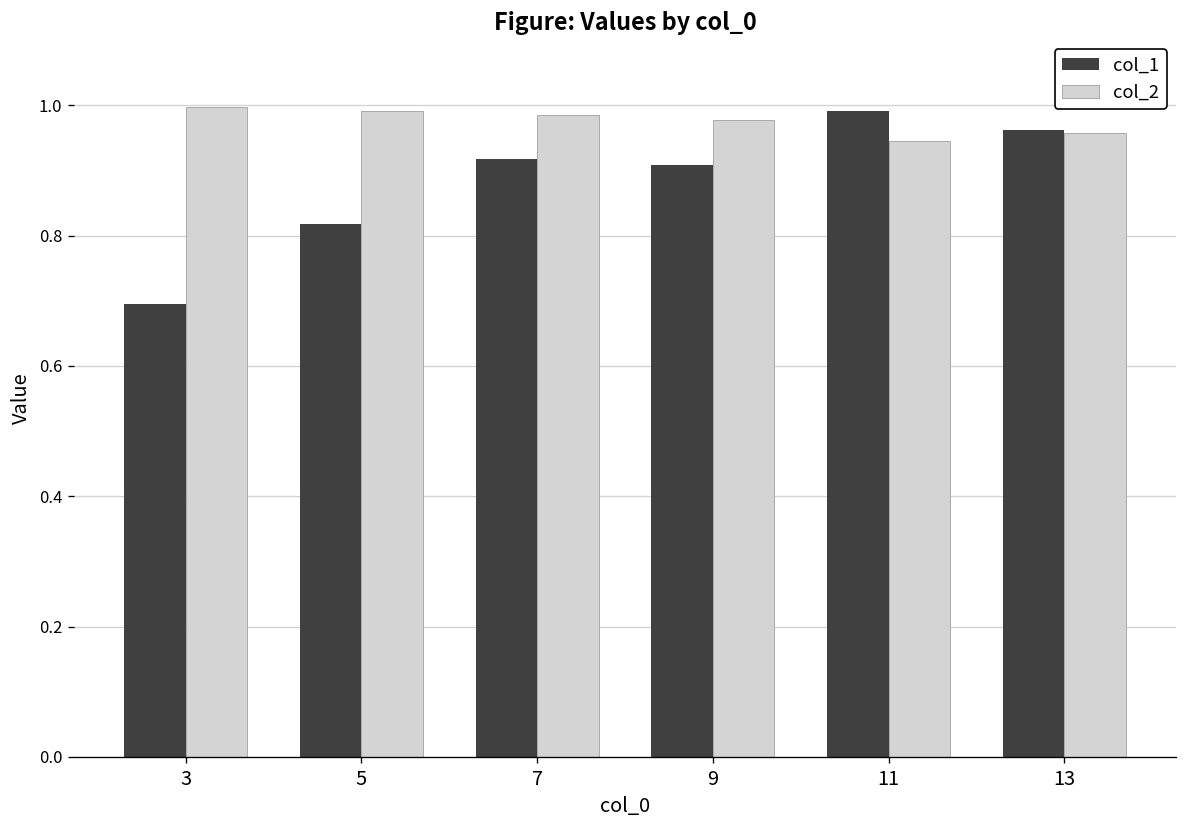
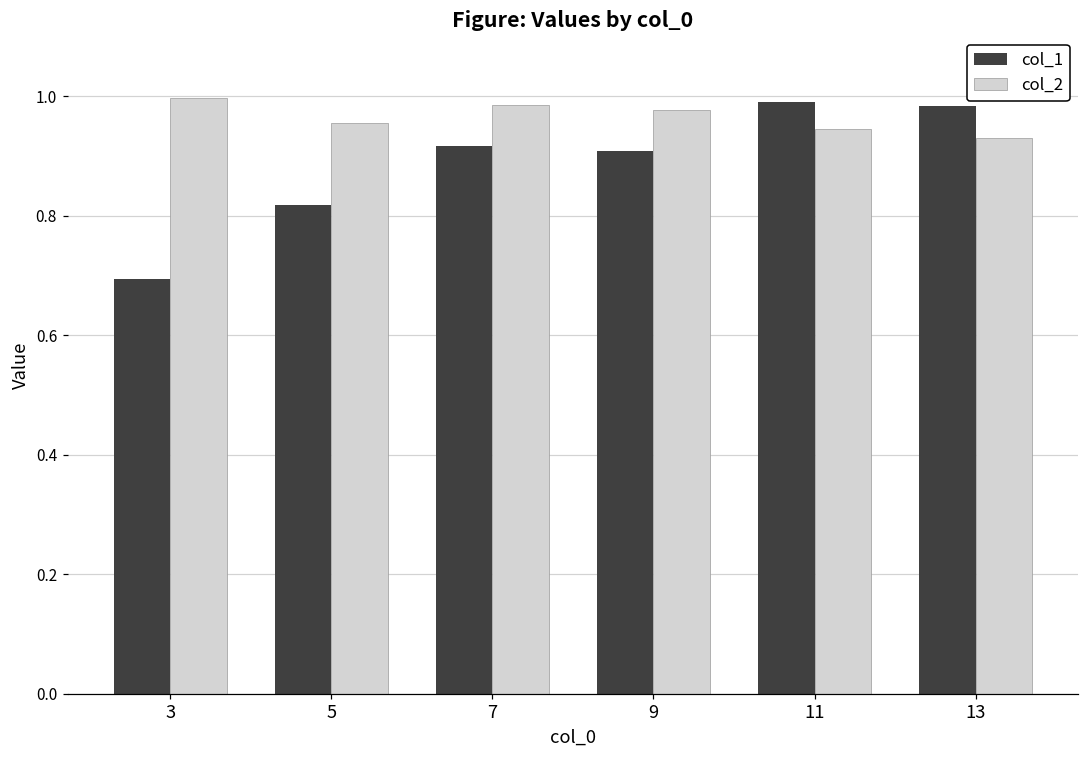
  {
    "col_1": {
      "3": 0.69,
      "5": 0.82,
      "7": 0.92,
      "9": 0.91,
      "11": 0.99,
-     "13": 0.96
+     "13": 0.98
    },
    "col_2": {
      "3": 1.00,
-     "5": 0.99,
+     "5": 0.96,
      "7": 0.99,
      "9": 0.98,
      "11": 0.95,
-     "13": 0.96
+     "13": 0.93
    }
  }
